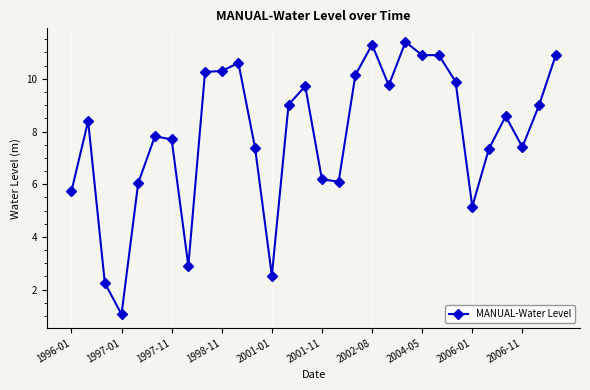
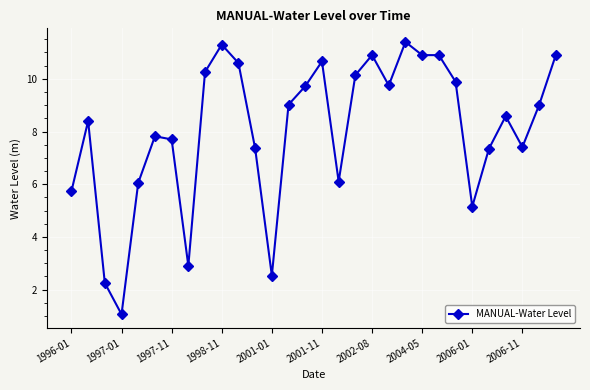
  {
    "1996-01": 5.7,
    "1997-01": 1.1,
    "1997-11": 7.7,
-   "1998-11": 10.3,
+   "1998-11": 11.3,
    "2001-01": 2.5,
-   "2001-11": 6.2,
-   "2002-08": 11.3,
+   "2001-11": 10.7,
+   "2002-08": 10.9,
    "2004-05": 10.9,
    "2006-01": 5.2,
    "2006-11": 7.4
  }
